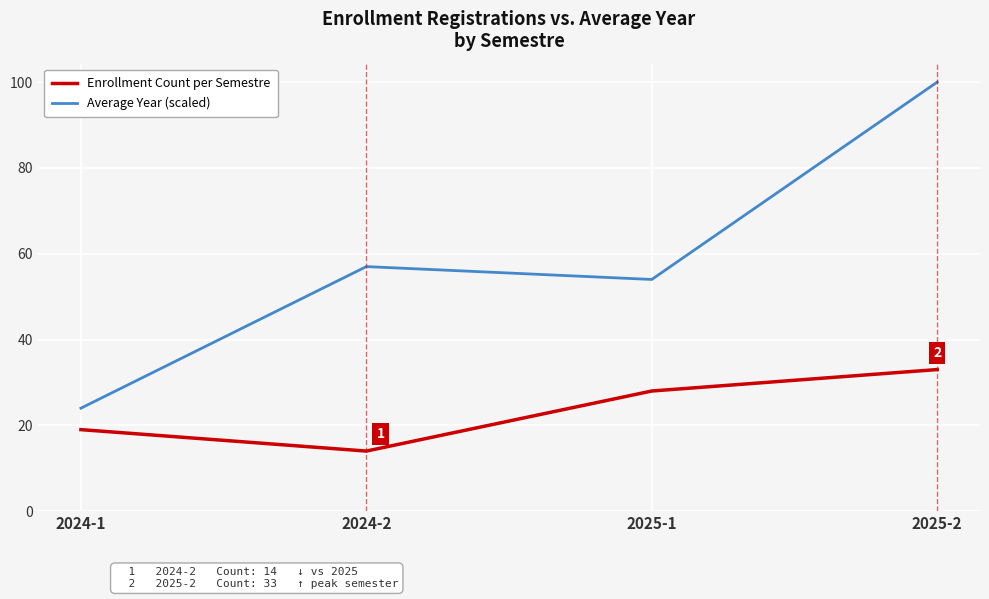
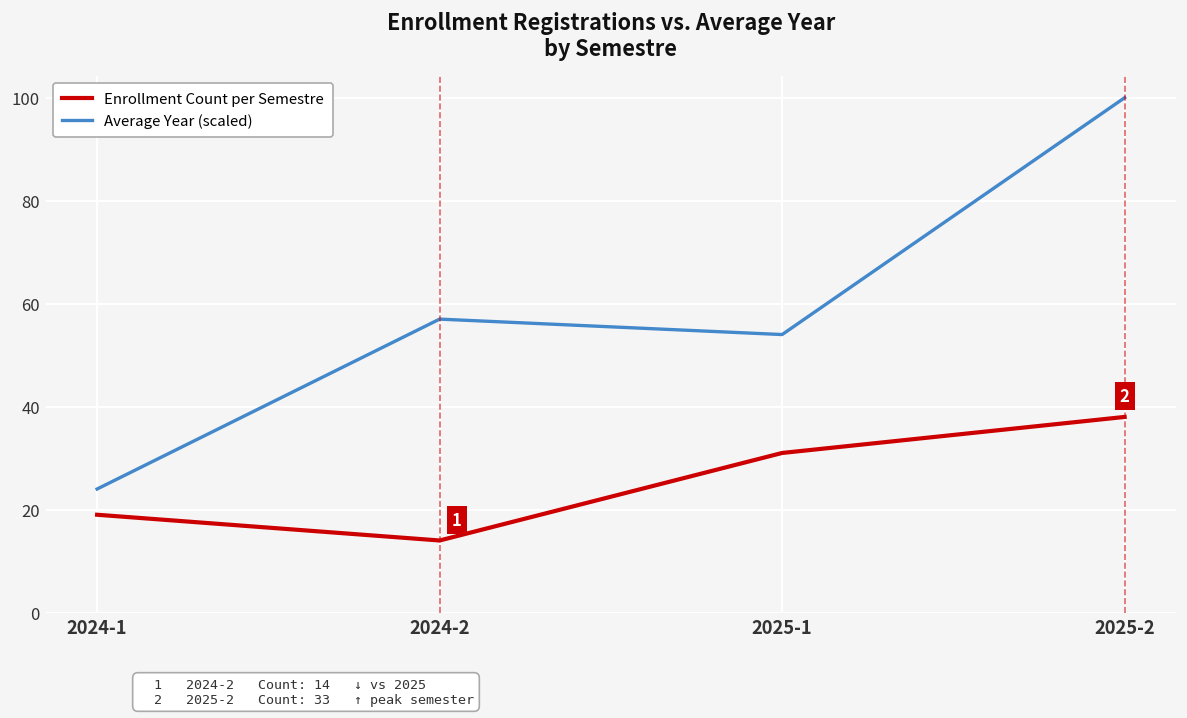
  {
    "Enrollment Count per Semestre": {
      "2024-1": 19,
-     "2025-1": 28,
-     "2025-2": 33
+     "2025-1": 31,
+     "2025-2": 38
    },
    "Average Year (scaled)": {
      "2024-1": 24,
      "2024-2": 57,
      "2025-1": 54,
      "2025-2": 100
    }
  }
